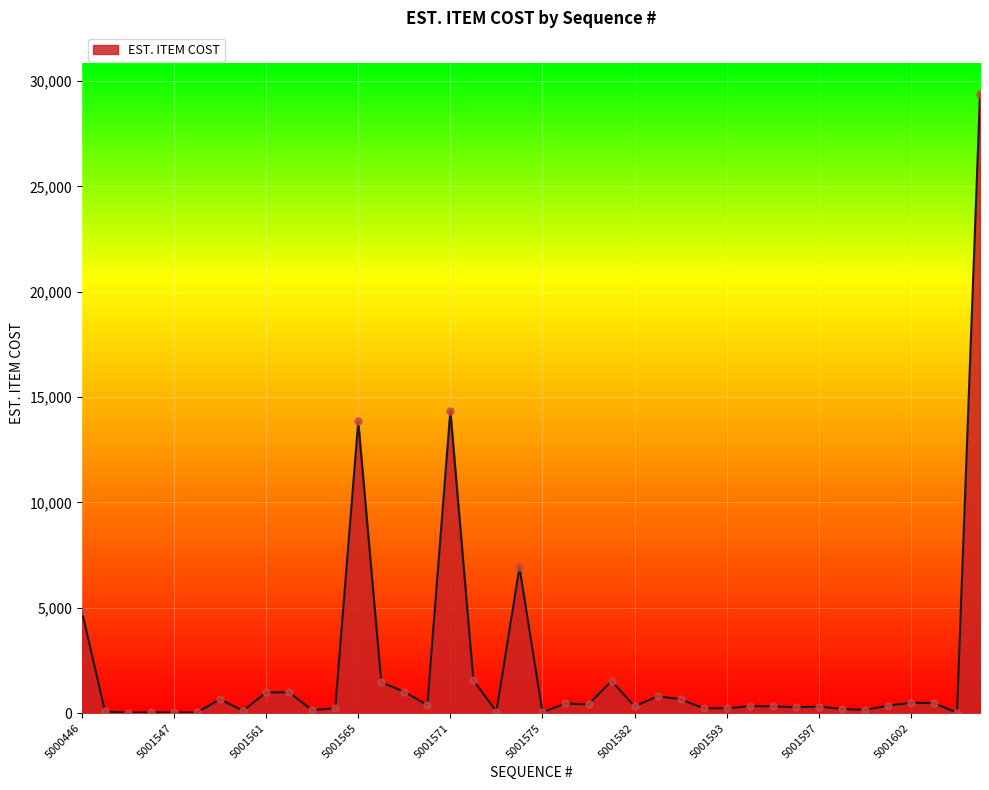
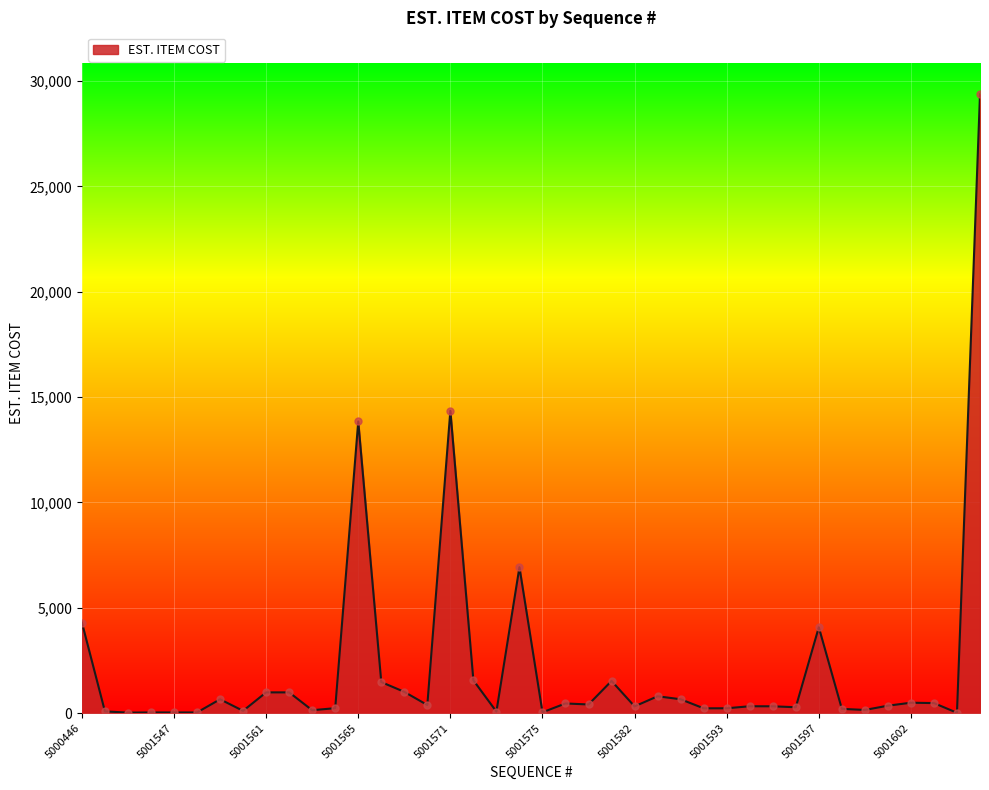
  {
-   "5000446": "4,800",
+   "5000446": "4,300",
    "5001547": "0",
    "5001561": "1,000",
    "5001565": "13,800",
    "5001571": "14,300",
    "5001575": "0",
    "5001582": "300",
    "5001593": "200",
-   "5001597": "300",
+   "5001597": "4,100",
    "5001602": "500"
  }
